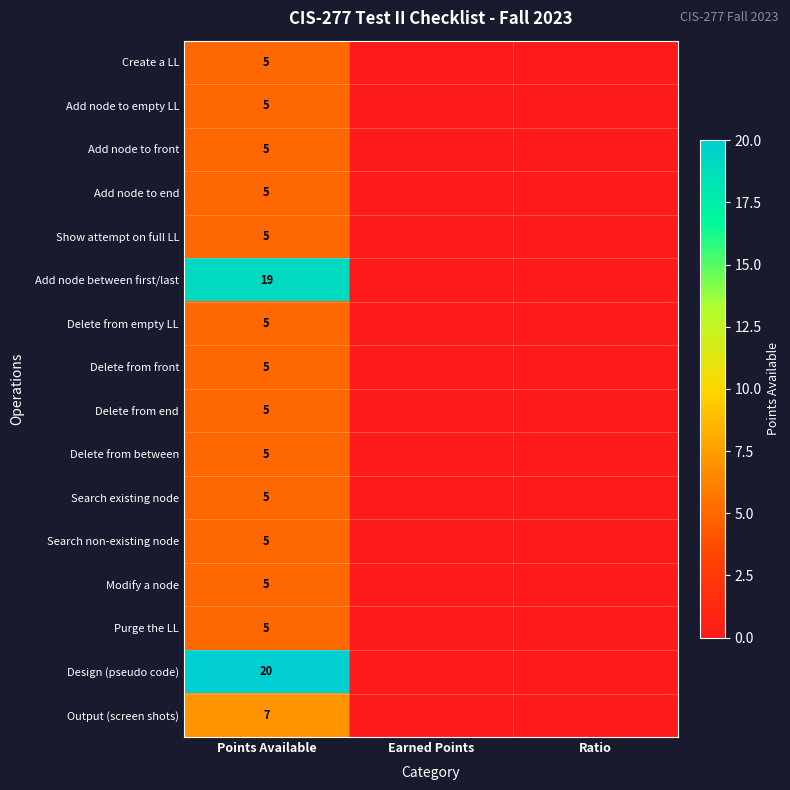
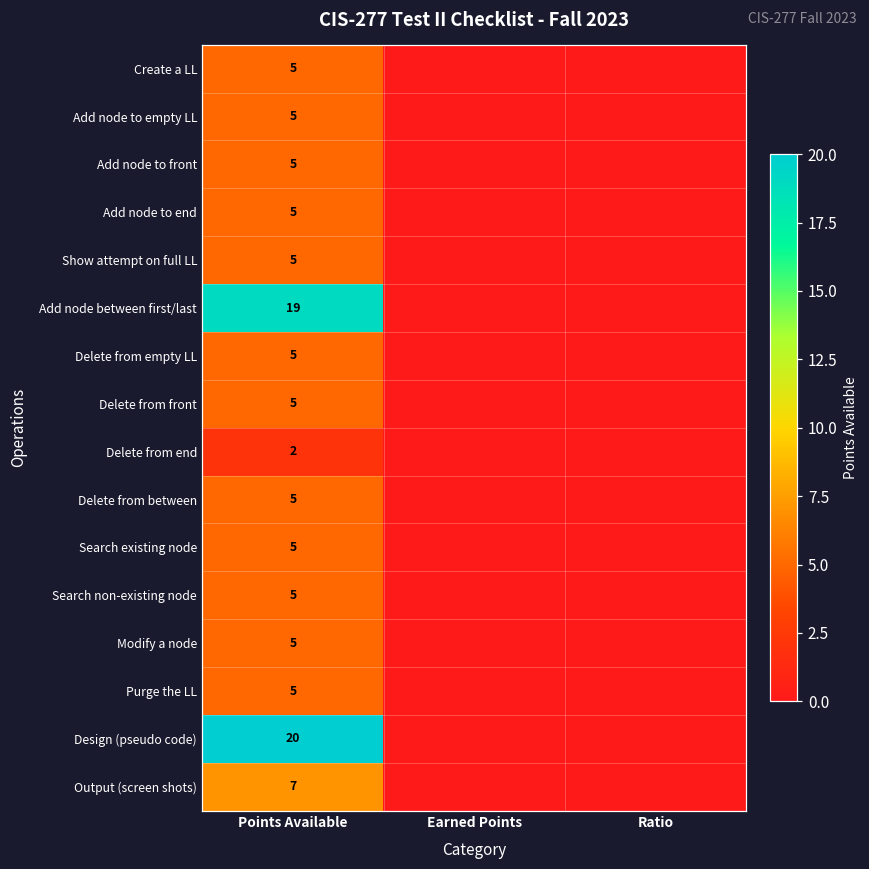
  {
    "Create a LL": {
      "Points Available": 5
    },
    "Add node to empty LL": {
      "Points Available": 5
    },
    "Add node to front": {
      "Points Available": 5
    },
    "Add node to end": {
      "Points Available": 5
    },
    "Show attempt on full LL": {
      "Points Available": 5
    },
    "Add node between first/last": {
      "Points Available": 19
    },
    "Delete from empty LL": {
      "Points Available": 5
    },
    "Delete from front": {
      "Points Available": 5
    },
    "Delete from end": {
-     "Points Available": 5
+     "Points Available": 2
    },
    "Delete from between": {
      "Points Available": 5
    },
    "Search existing node": {
      "Points Available": 5
    },
    "Search non-existing node": {
      "Points Available": 5
    },
    "Modify a node": {
      "Points Available": 5
    },
    "Purge the LL": {
      "Points Available": 5
    },
    "Design (pseudo code)": {
      "Points Available": 20
    },
    "Output (screen shots)": {
      "Points Available": 7
    }
  }
